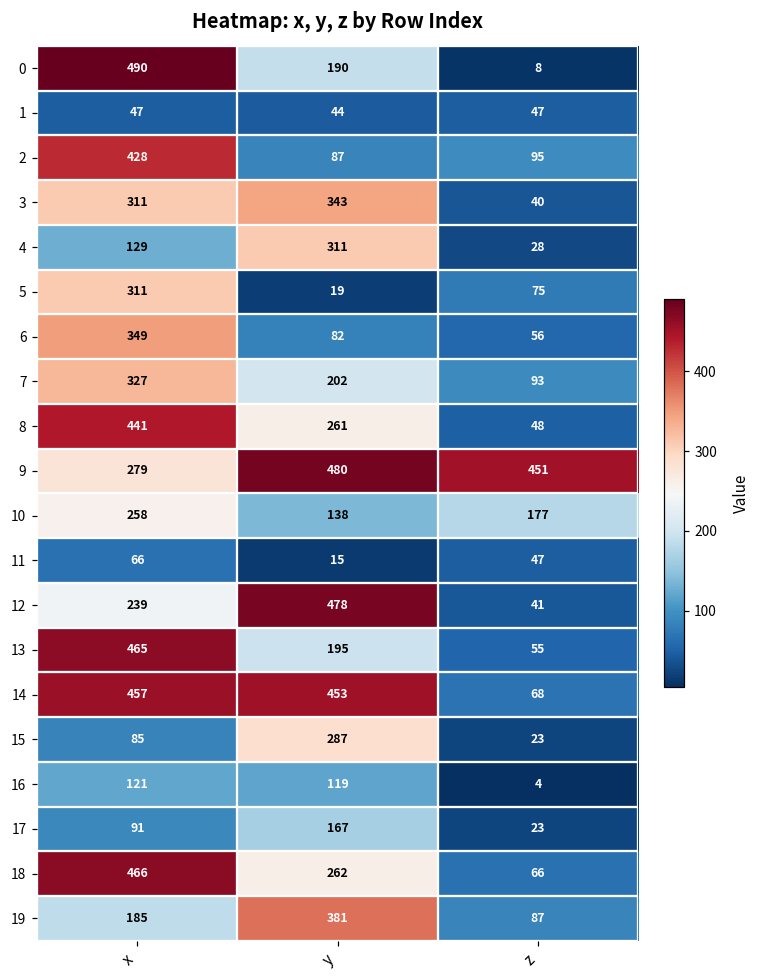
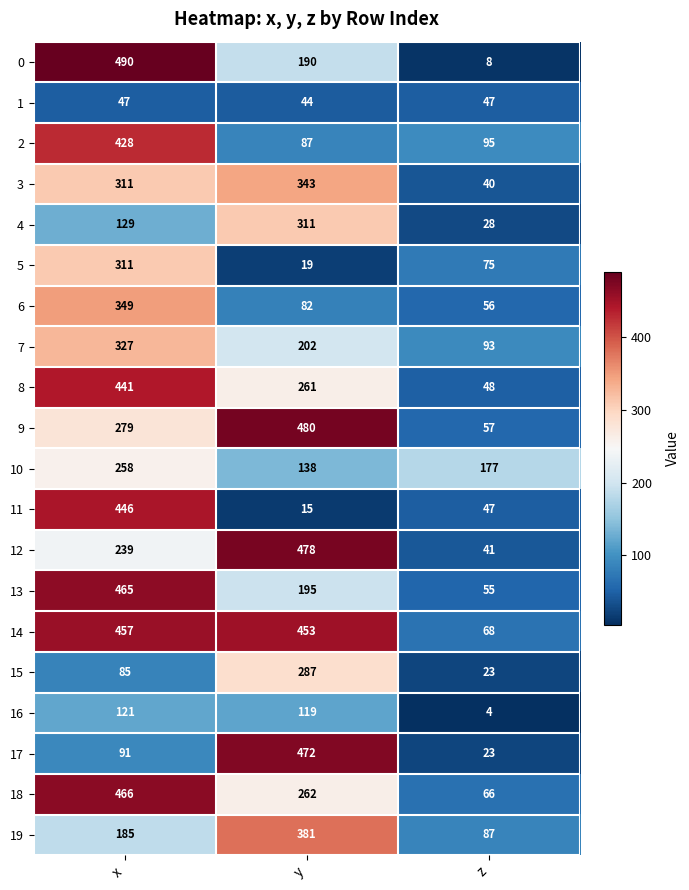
  {
    "0": {
      "x": 490,
      "y": 190,
      "z": 8
    },
    "1": {
      "x": 47,
      "y": 44,
      "z": 47
    },
    "2": {
      "x": 428,
      "y": 87,
      "z": 95
    },
    "3": {
      "x": 311,
      "y": 343,
      "z": 40
    },
    "4": {
      "x": 129,
      "y": 311,
      "z": 28
    },
    "5": {
      "x": 311,
      "y": 19,
      "z": 75
    },
    "6": {
      "x": 349,
      "y": 82,
      "z": 56
    },
    "7": {
      "x": 327,
      "y": 202,
      "z": 93
    },
    "8": {
      "x": 441,
      "y": 261,
      "z": 48
    },
    "9": {
      "x": 279,
      "y": 480,
-     "z": 451
+     "z": 57
    },
    "10": {
      "x": 258,
      "y": 138,
      "z": 177
    },
    "11": {
-     "x": 66,
+     "x": 446,
      "y": 15,
      "z": 47
    },
    "12": {
      "x": 239,
      "y": 478,
      "z": 41
    },
    "13": {
      "x": 465,
      "y": 195,
      "z": 55
    },
    "14": {
      "x": 457,
      "y": 453,
      "z": 68
    },
    "15": {
      "x": 85,
      "y": 287,
      "z": 23
    },
    "16": {
      "x": 121,
      "y": 119,
      "z": 4
    },
    "17": {
      "x": 91,
-     "y": 167,
+     "y": 472,
      "z": 23
    },
    "18": {
      "x": 466,
      "y": 262,
      "z": 66
    },
    "19": {
      "x": 185,
      "y": 381,
      "z": 87
    }
  }
